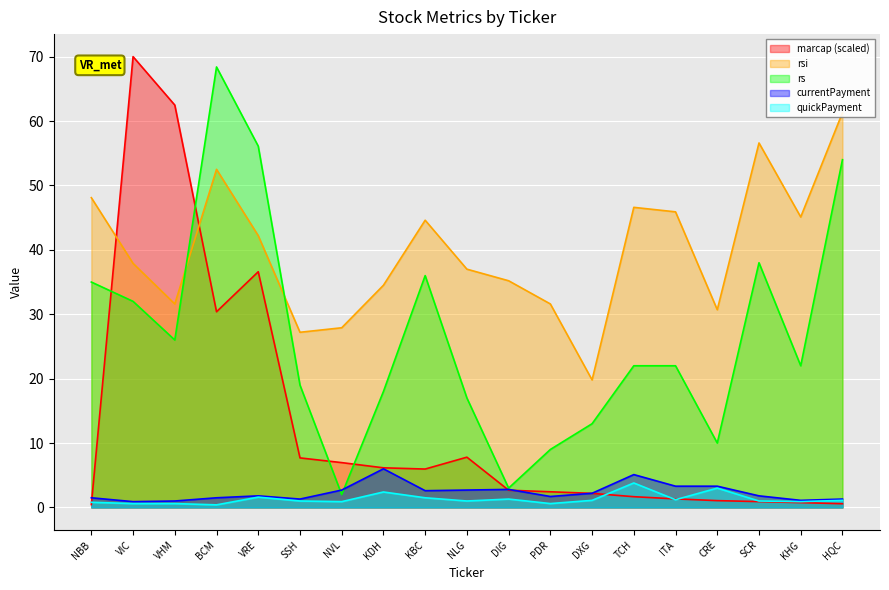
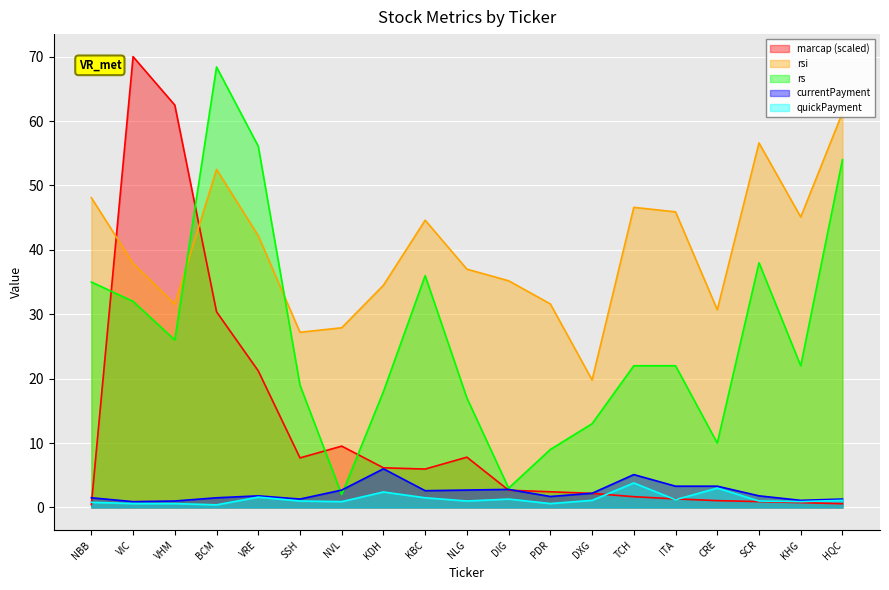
  {
    "marcap (scaled)": {
      "VIC": 70,
      "VHM": 62,
      "BCM": 30,
-     "VRE": 37,
+     "VRE": 21,
      "SSH": 8,
-     "NVL": 7,
+     "NVL": 10,
      "KBC": 6,
      "NLG": 8,
      "PDR": 2,
      "TCH": 2,
      "CRE": 1,
      "HQC": 1
    },
    "rsi": {
      "NBB": 48,
      "VIC": 38,
      "VHM": 32,
      "BCM": 53,
      "VRE": 42,
      "SSH": 27,
      "NVL": 28,
      "KDH": 35,
      "KBC": 45,
      "NLG": 37,
      "DIG": 35,
      "PDR": 32,
      "DXG": 20,
      "TCH": 47,
      "ITA": 46,
      "CRE": 31,
      "SCR": 57,
      "KHG": 45
    },
    "rs": {
      "NBB": 35,
      "VIC": 32,
      "VHM": 26,
      "BCM": 68,
      "VRE": 56,
      "SSH": 19,
      "NVL": 2,
      "KDH": 18,
      "KBC": 36,
      "NLG": 17,
      "PDR": 9,
      "DXG": 13,
      "TCH": 22,
      "ITA": 22,
      "CRE": 10,
      "SCR": 38,
      "KHG": 22,
      "HQC": 54
    },
    "currentPayment": {
      "NBB": 2,
      "VHM": 1,
      "BCM": 2,
      "NVL": 3,
      "KBC": 3,
      "NLG": 3,
      "PDR": 2,
      "TCH": 5,
      "ITA": 3,
      "SCR": 2
    },
    "quickPayment": {
      "VHM": 1,
      "BCM": 0,
      "NVL": 1,
      "KDH": 2,
      "KBC": 2,
      "NLG": 1,
      "DIG": 1,
      "PDR": 1,
      "DXG": 1,
      "TCH": 4
    }
  }
